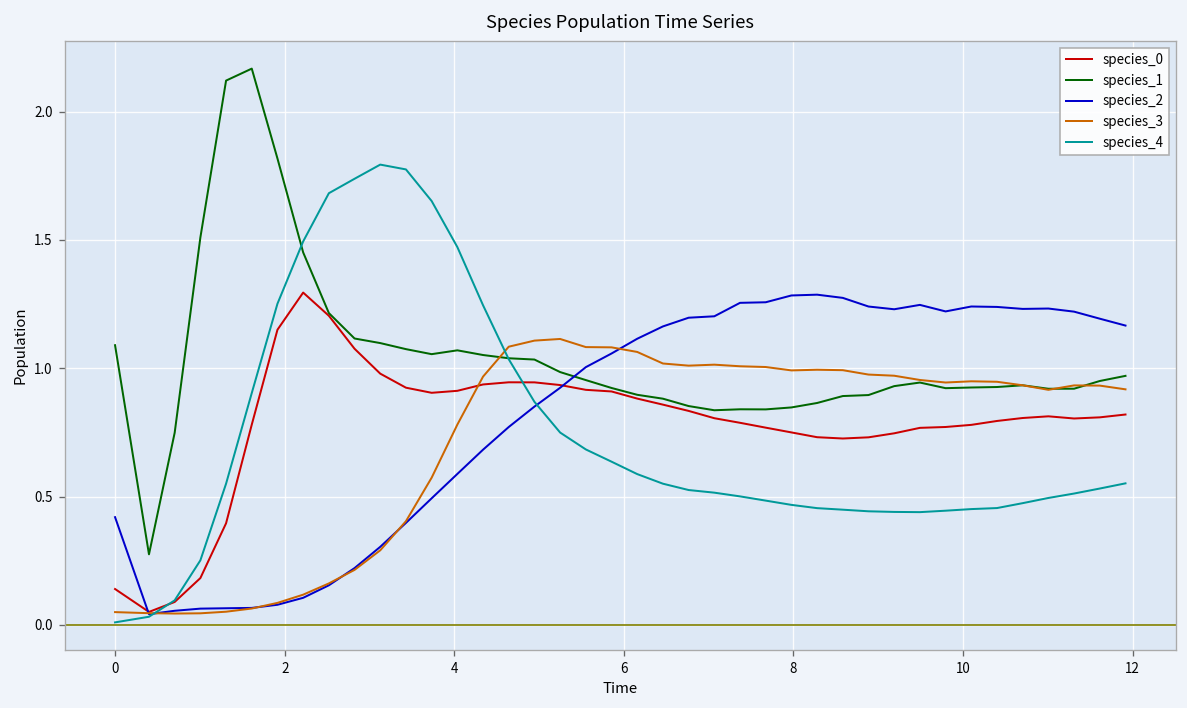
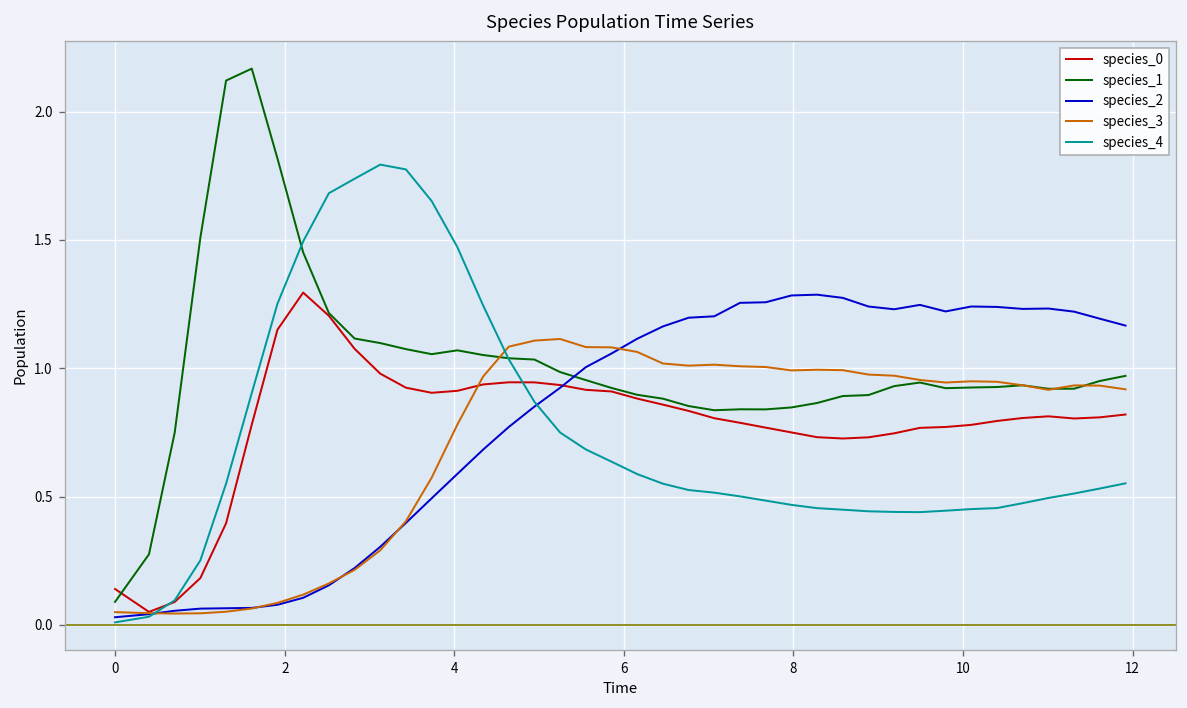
  {
    "species_0": {
      "0": 0.14
    },
    "species_1": {
-     "0": 1.09
+     "0": 0.09
    },
    "species_2": {
-     "0": 0.42
+     "0": 0.03
    },
    "species_3": {
      "0": 0.05
    },
    "species_4": {
      "0": 0.01
    }
  }
